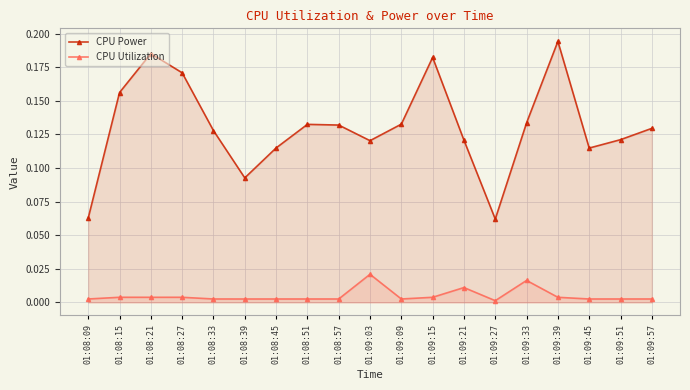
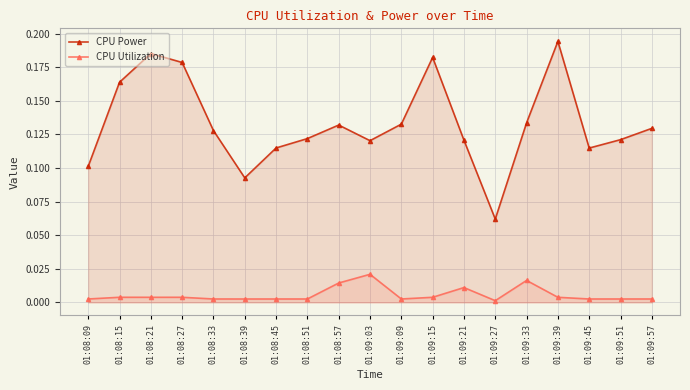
  {
    "CPU Power": {
-     "01:08:09": 0.063,
-     "01:08:15": 0.156,
-     "01:08:27": 0.171,
+     "01:08:09": 0.101,
+     "01:08:15": 0.164,
+     "01:08:27": 0.179,
      "01:08:33": 0.128,
      "01:08:39": 0.093,
      "01:08:45": 0.115,
-     "01:08:51": 0.132,
+     "01:08:51": 0.122,
      "01:08:57": 0.132,
      "01:09:03": 0.120,
      "01:09:09": 0.133,
      "01:09:15": 0.182,
      "01:09:21": 0.121,
      "01:09:27": 0.062,
      "01:09:33": 0.134,
      "01:09:39": 0.194,
      "01:09:45": 0.115,
      "01:09:51": 0.121,
      "01:09:57": 0.130
    },
    "CPU Utilization": {
      "01:08:09": 0.003,
      "01:08:15": 0.004,
      "01:08:21": 0.004,
      "01:08:27": 0.004,
      "01:08:33": 0.003,
      "01:08:39": 0.003,
      "01:08:45": 0.003,
      "01:08:51": 0.003,
-     "01:08:57": 0.003,
+     "01:08:57": 0.014,
      "01:09:03": 0.021,
      "01:09:09": 0.003,
      "01:09:15": 0.004,
      "01:09:21": 0.011,
      "01:09:27": 0.001,
      "01:09:33": 0.016,
      "01:09:39": 0.004,
      "01:09:45": 0.003,
      "01:09:51": 0.003,
      "01:09:57": 0.003
    }
  }
